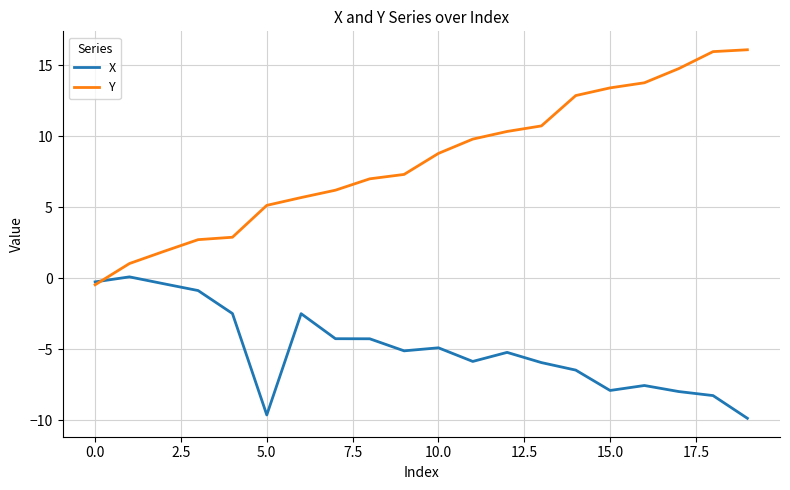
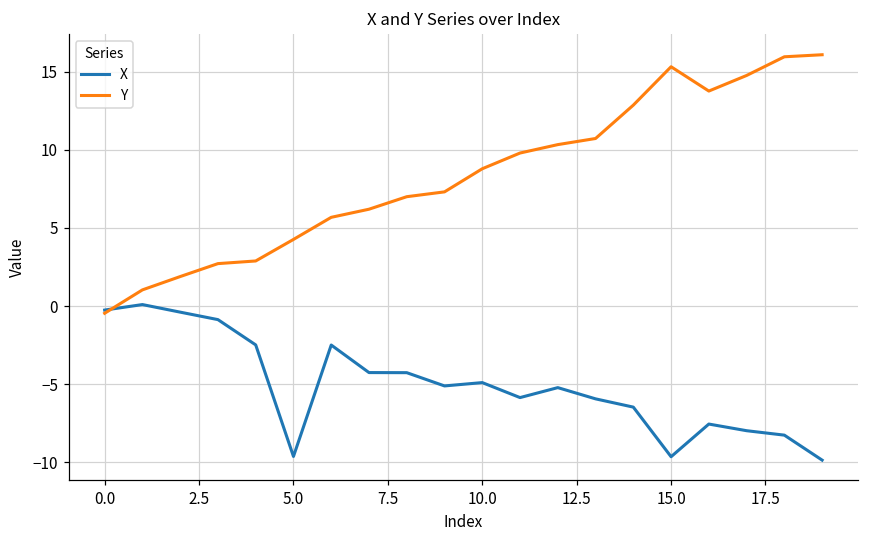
  {
    "X": {
      "0.0": -0.3,
      "5.0": -9.6,
      "10.0": -4.9,
-     "15.0": -7.9
+     "15.0": -9.6
    },
    "Y": {
      "0.0": -0.5,
-     "5.0": 5.1,
+     "5.0": 4.3,
      "10.0": 8.8,
-     "15.0": 13.4
+     "15.0": 15.3
    }
  }
